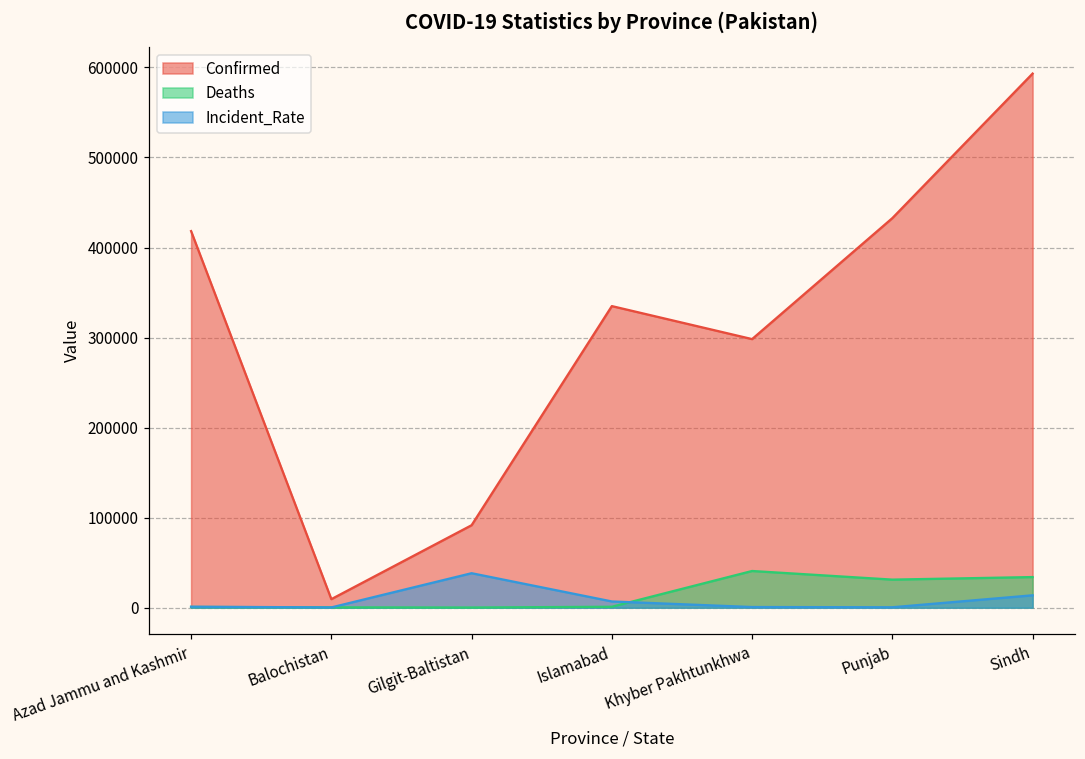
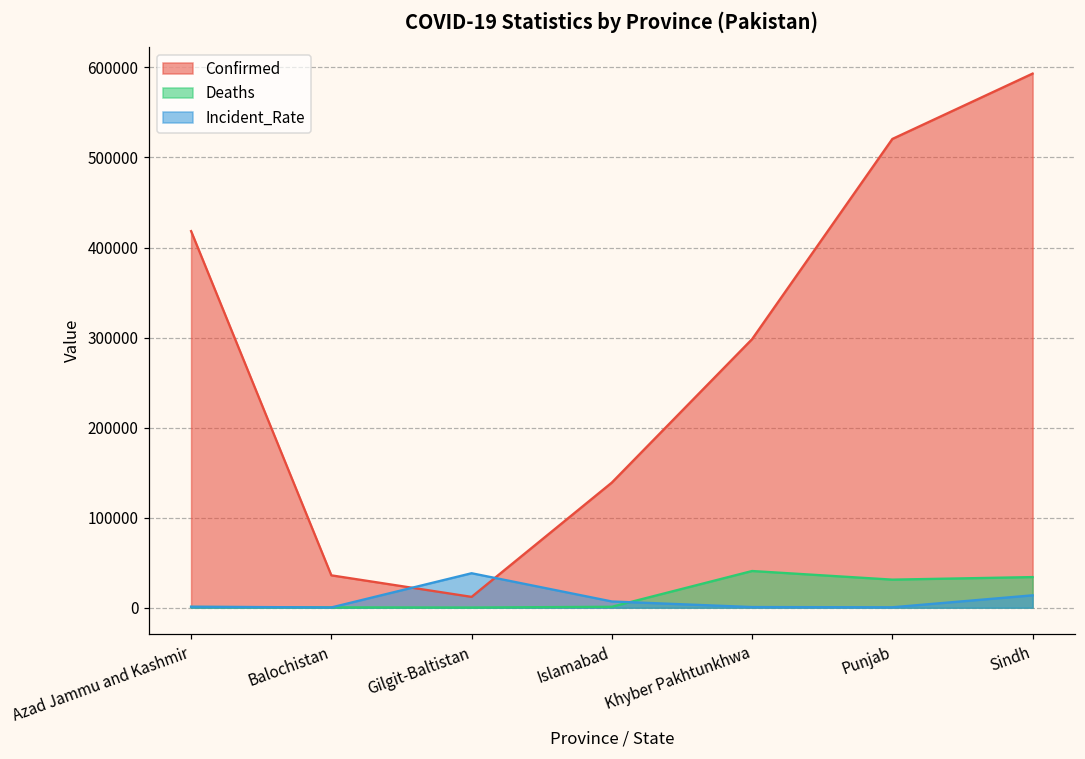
  {
    "Confirmed": {
      "Azad Jammu and Kashmir": 420000,
-     "Balochistan": 10000,
-     "Gilgit-Baltistan": 90000,
-     "Islamabad": 330000,
+     "Balochistan": 40000,
+     "Gilgit-Baltistan": 10000,
+     "Islamabad": 140000,
      "Khyber Pakhtunkhwa": 300000,
-     "Punjab": 430000,
+     "Punjab": 520000,
      "Sindh": 590000
    },
    "Deaths": {
      "Gilgit-Baltistan": 0,
      "Islamabad": 0,
      "Khyber Pakhtunkhwa": 40000,
      "Punjab": 30000,
      "Sindh": 30000
    },
    "Incident_Rate": {
      "Gilgit-Baltistan": 40000,
      "Islamabad": 10000,
      "Khyber Pakhtunkhwa": 0,
      "Punjab": 0,
      "Sindh": 10000
    }
  }
